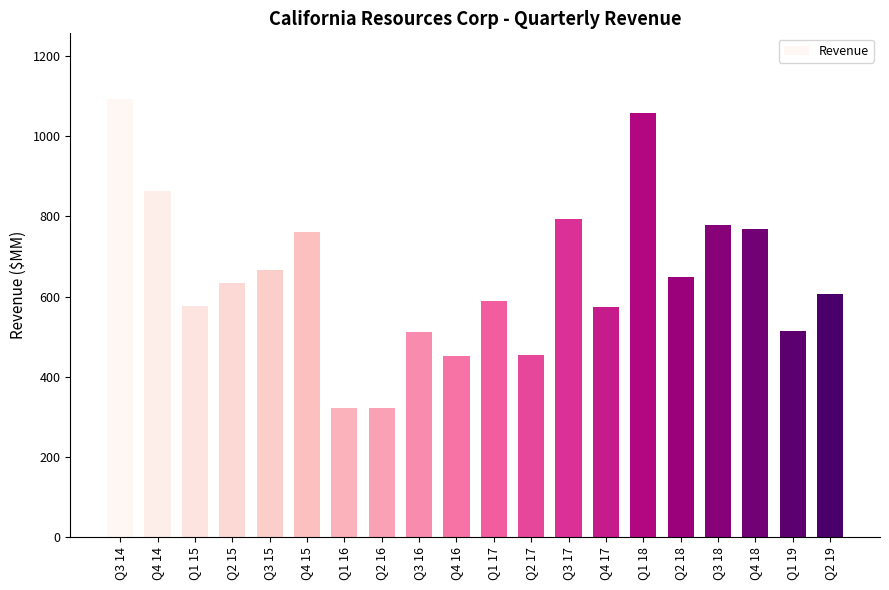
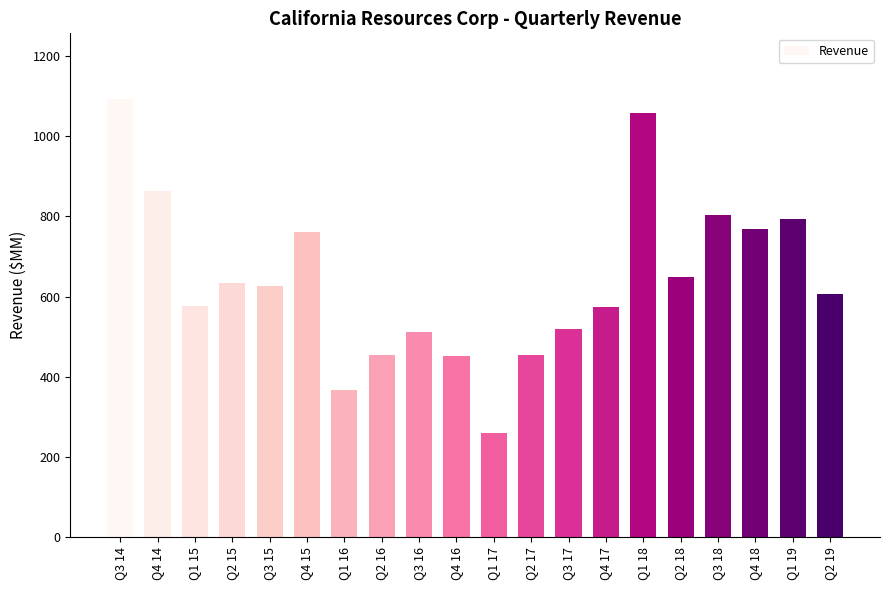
  {
    "Q3 14": 1090,
    "Q4 14": 860,
    "Q1 15": 580,
    "Q2 15": 630,
-   "Q3 15": 670,
+   "Q3 15": 630,
    "Q4 15": 760,
-   "Q1 16": 320,
-   "Q2 16": 320,
+   "Q1 16": 370,
+   "Q2 16": 450,
    "Q3 16": 510,
    "Q4 16": 450,
-   "Q1 17": 590,
+   "Q1 17": 260,
    "Q2 17": 450,
-   "Q3 17": 790,
+   "Q3 17": 520,
    "Q4 17": 570,
    "Q1 18": 1060,
    "Q2 18": 650,
-   "Q3 18": 780,
+   "Q3 18": 800,
    "Q4 18": 770,
-   "Q1 19": 510,
+   "Q1 19": 790,
    "Q2 19": 610
  }
